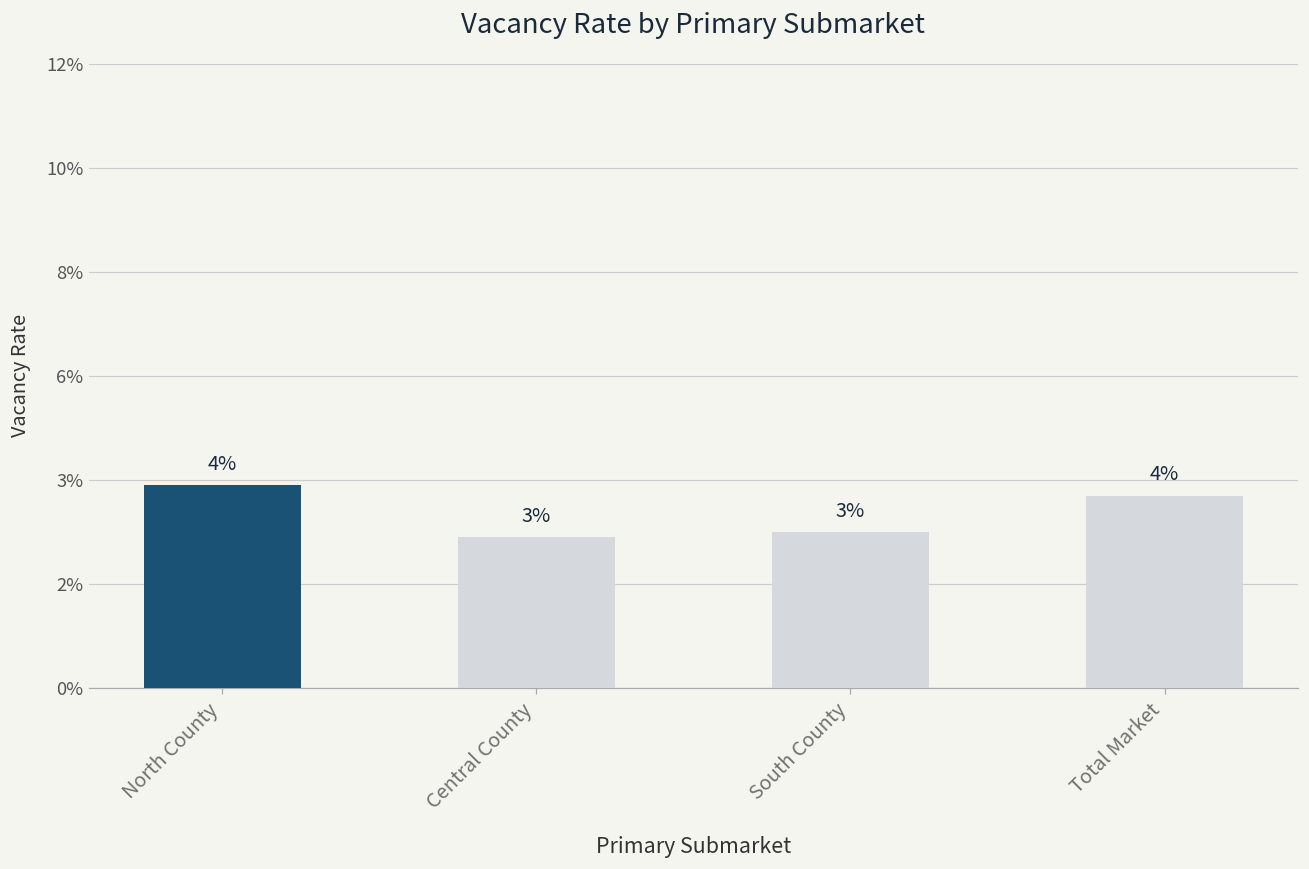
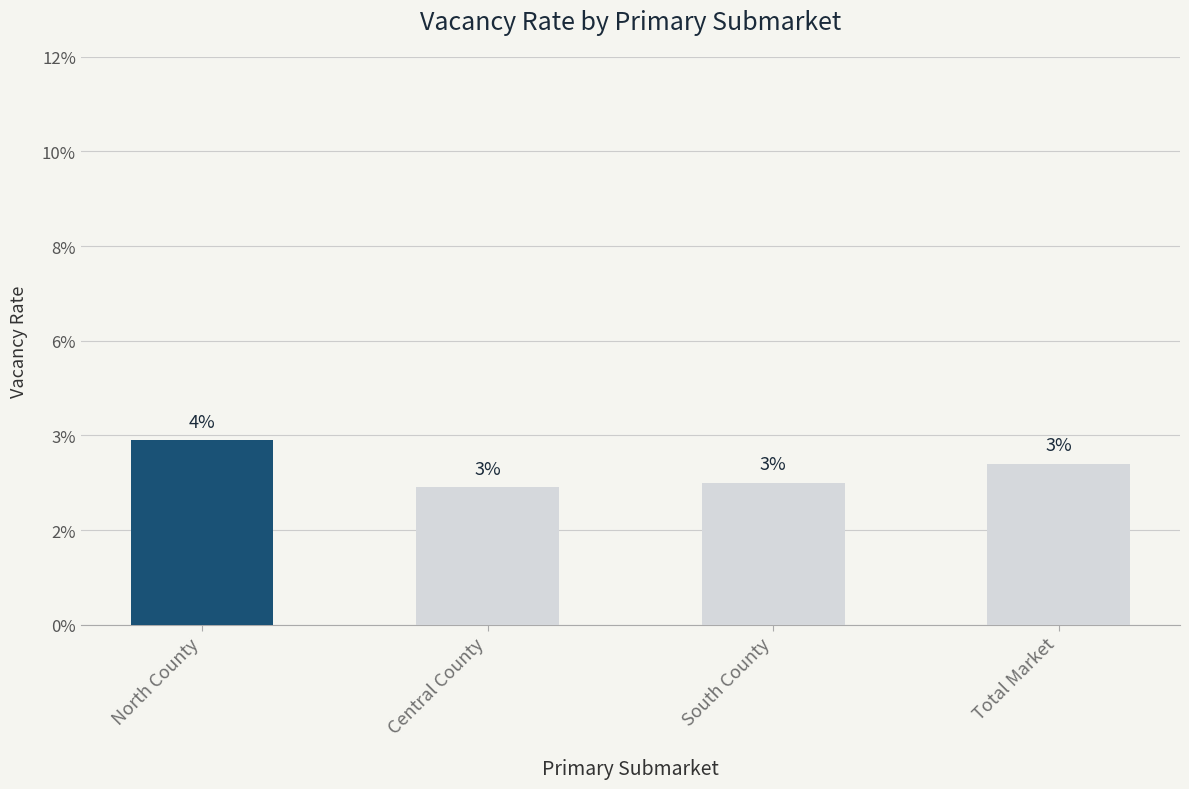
  {
    "North County": "4%",
    "Central County": "3%",
    "South County": "3%",
-   "Total Market": "4%"
+   "Total Market": "3%"
  }
